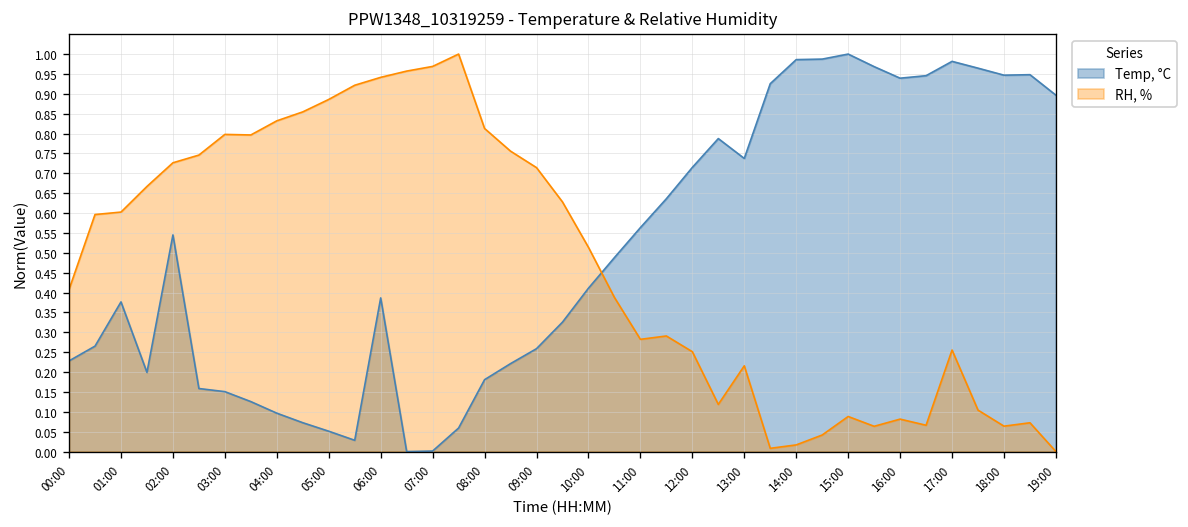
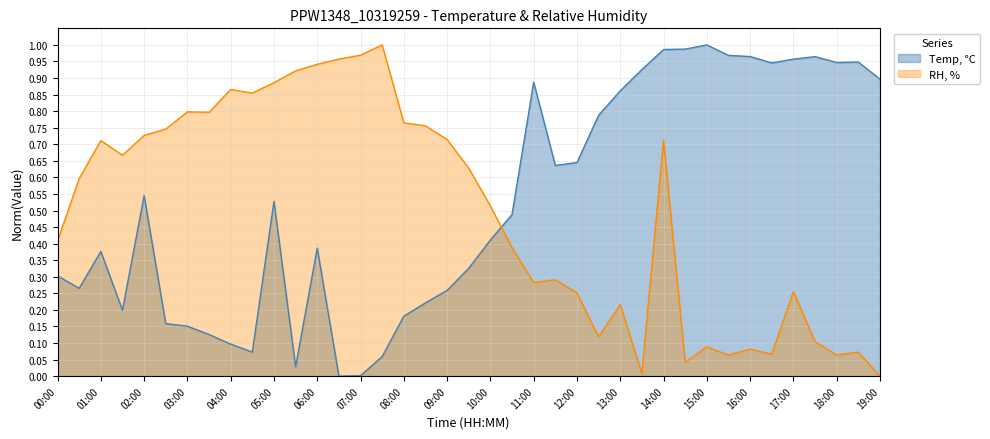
  {
    "Temp, °C": {
-     "00:00": 0.23,
+     "00:00": 0.30,
      "01:00": 0.38,
      "02:00": 0.55,
      "03:00": 0.15,
      "04:00": 0.10,
-     "05:00": 0.05,
+     "05:00": 0.53,
      "06:00": 0.39,
      "07:00": 0.00,
      "08:00": 0.18,
      "09:00": 0.26,
      "10:00": 0.41,
-     "11:00": 0.56,
-     "12:00": 0.71,
-     "13:00": 0.74,
+     "11:00": 0.89,
+     "12:00": 0.64,
+     "13:00": 0.86,
      "14:00": 0.99,
      "15:00": 1.00,
-     "16:00": 0.94,
-     "17:00": 0.98,
+     "16:00": 0.96,
+     "17:00": 0.96,
      "18:00": 0.95,
      "19:00": 0.90
    },
    "RH, %": {
      "00:00": 0.41,
-     "01:00": 0.60,
+     "01:00": 0.71,
      "02:00": 0.73,
      "03:00": 0.80,
-     "04:00": 0.83,
+     "04:00": 0.87,
      "05:00": 0.89,
      "06:00": 0.94,
      "07:00": 0.97,
-     "08:00": 0.81,
+     "08:00": 0.76,
      "09:00": 0.71,
      "10:00": 0.51,
      "11:00": 0.28,
      "12:00": 0.25,
      "13:00": 0.22,
-     "14:00": 0.02,
+     "14:00": 0.71,
      "15:00": 0.09,
      "16:00": 0.08,
      "17:00": 0.26,
      "18:00": 0.06,
      "19:00": 0.00
    }
  }
